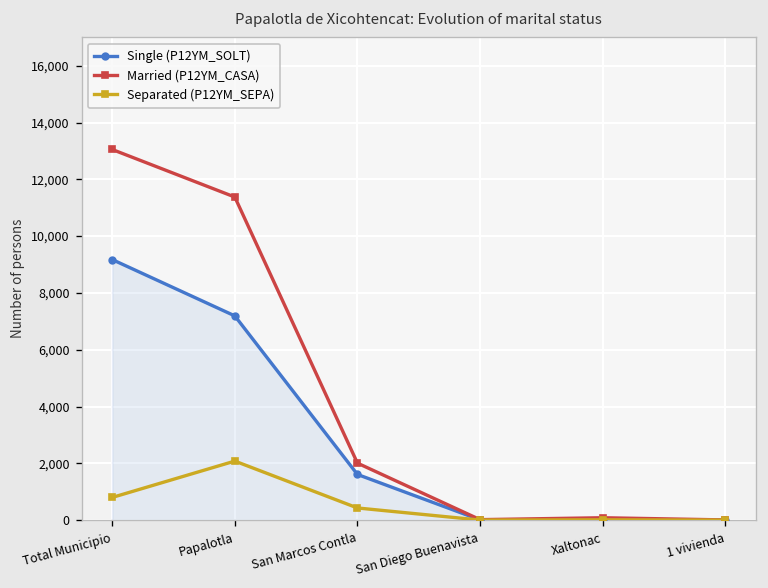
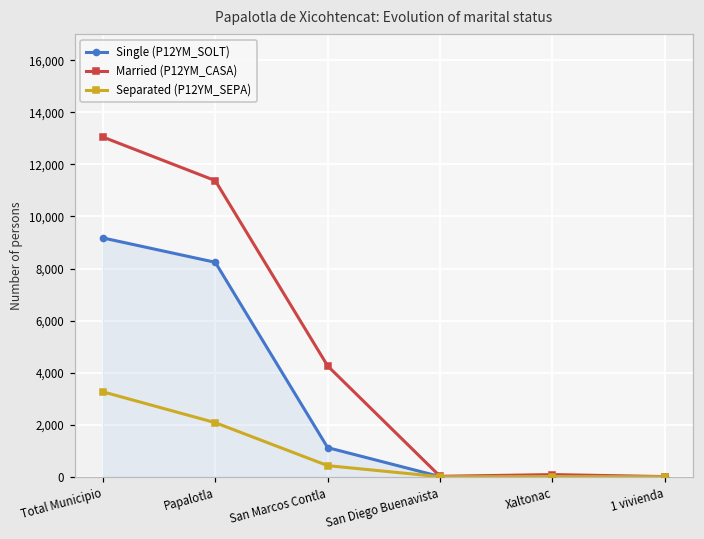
  {
    "Single (P12YM_SOLT)": {
      "Total Municipio": "9,200",
-     "Papalotla": "7,200",
-     "San Marcos Contla": "1,600"
+     "Papalotla": "8,200",
+     "San Marcos Contla": "1,100"
    },
    "Married (P12YM_CASA)": {
      "Total Municipio": "13,100",
      "Papalotla": "11,400",
-     "San Marcos Contla": "2,000"
+     "San Marcos Contla": "4,300"
    },
    "Separated (P12YM_SEPA)": {
-     "Total Municipio": "800",
+     "Total Municipio": "3,300",
      "Papalotla": "2,100",
      "San Marcos Contla": "400"
    }
  }
